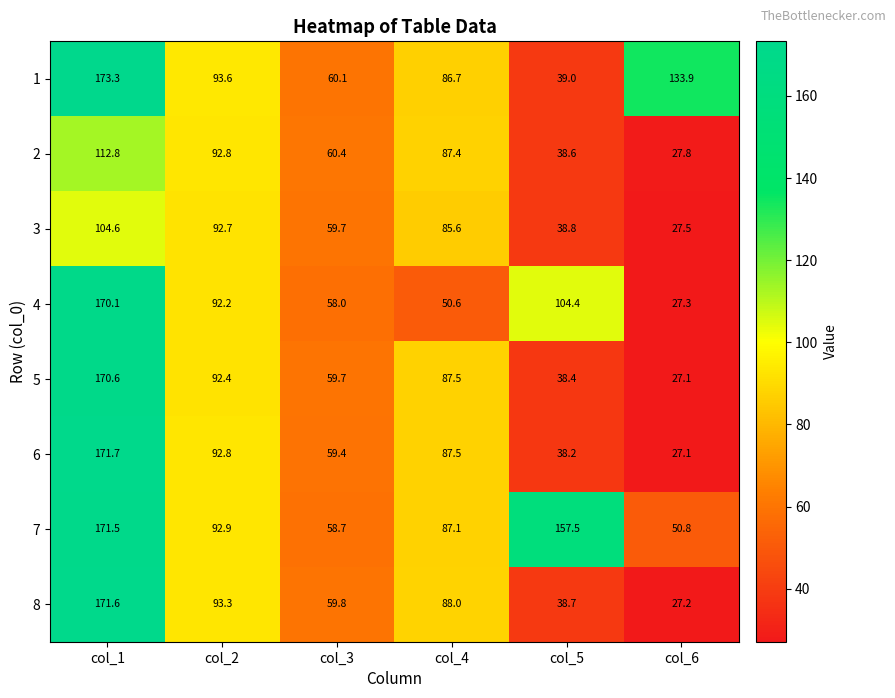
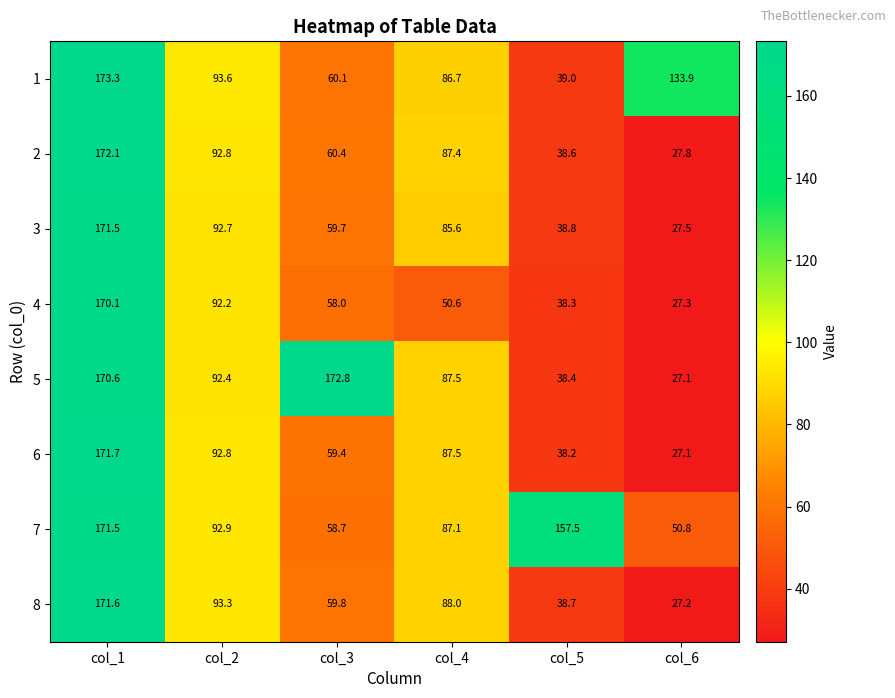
  {
    "1": {
      "col_1": 173.3,
      "col_2": 93.6,
      "col_3": 60.1,
      "col_4": 86.7,
      "col_5": 39.0,
      "col_6": 133.9
    },
    "2": {
-     "col_1": 112.8,
+     "col_1": 172.1,
      "col_2": 92.8,
      "col_3": 60.4,
      "col_4": 87.4,
      "col_5": 38.6,
      "col_6": 27.8
    },
    "3": {
-     "col_1": 104.6,
+     "col_1": 171.5,
      "col_2": 92.7,
      "col_3": 59.7,
      "col_4": 85.6,
      "col_5": 38.8,
      "col_6": 27.5
    },
    "4": {
      "col_1": 170.1,
      "col_2": 92.2,
      "col_3": 58.0,
      "col_4": 50.6,
-     "col_5": 104.4,
+     "col_5": 38.3,
      "col_6": 27.3
    },
    "5": {
      "col_1": 170.6,
      "col_2": 92.4,
-     "col_3": 59.7,
+     "col_3": 172.8,
      "col_4": 87.5,
      "col_5": 38.4,
      "col_6": 27.1
    },
    "6": {
      "col_1": 171.7,
      "col_2": 92.8,
      "col_3": 59.4,
      "col_4": 87.5,
      "col_5": 38.2,
      "col_6": 27.1
    },
    "7": {
      "col_1": 171.5,
      "col_2": 92.9,
      "col_3": 58.7,
      "col_4": 87.1,
      "col_5": 157.5,
      "col_6": 50.8
    },
    "8": {
      "col_1": 171.6,
      "col_2": 93.3,
      "col_3": 59.8,
      "col_4": 88.0,
      "col_5": 38.7,
      "col_6": 27.2
    }
  }
